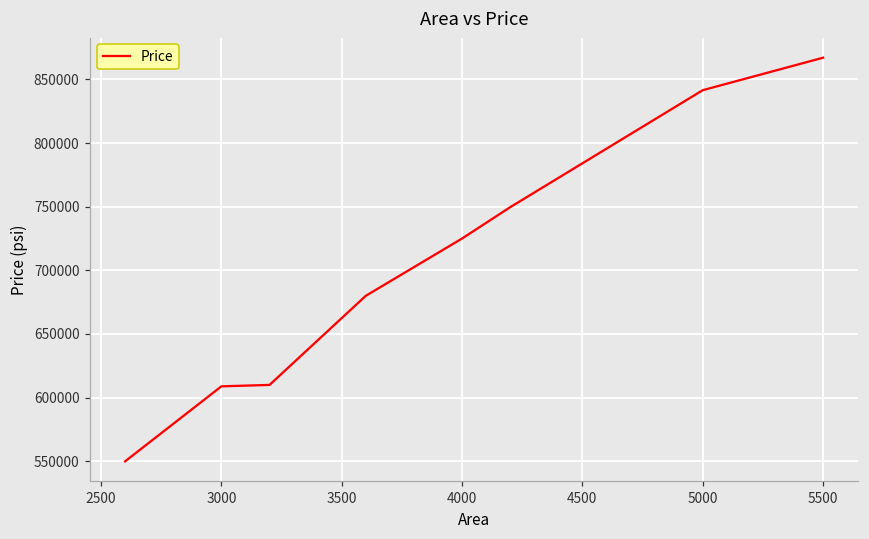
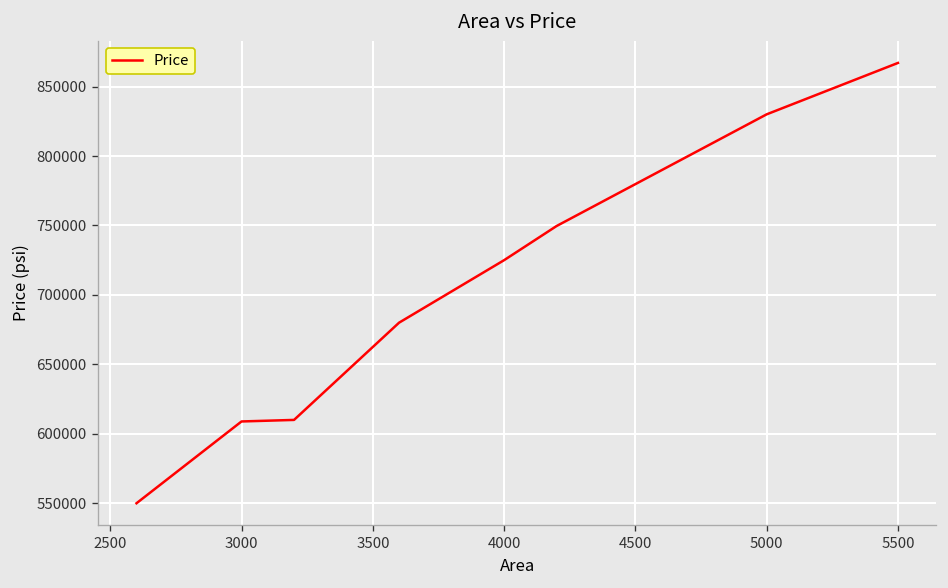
  {
    "3000": 609000,
    "4000": 725000,
-   "5000": 841000,
+   "5000": 830000,
    "5500": 867000
  }
